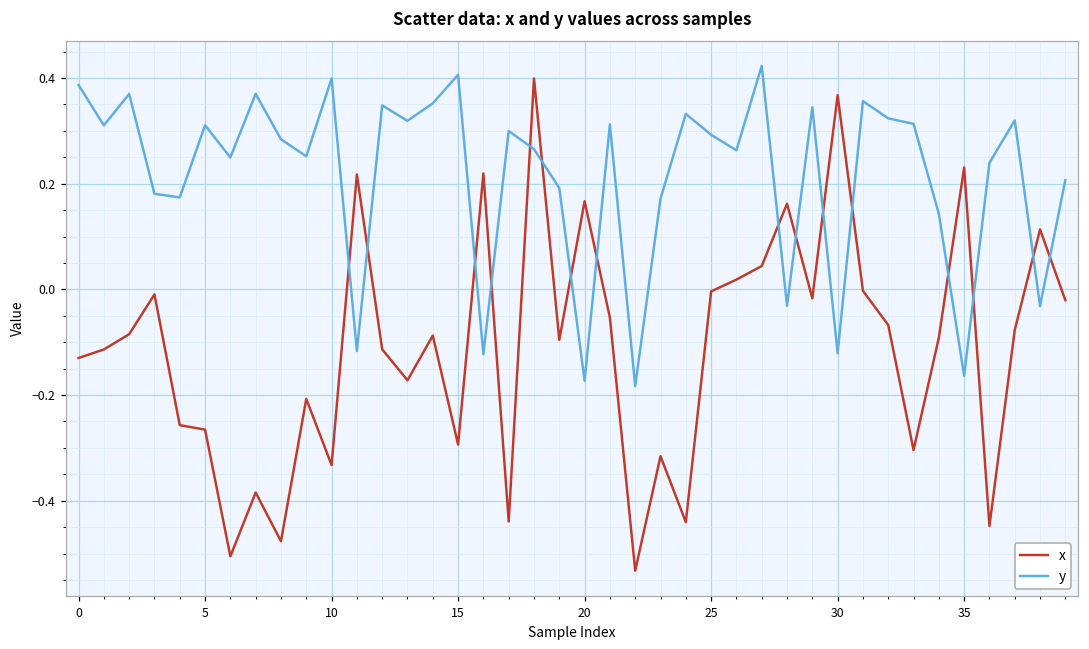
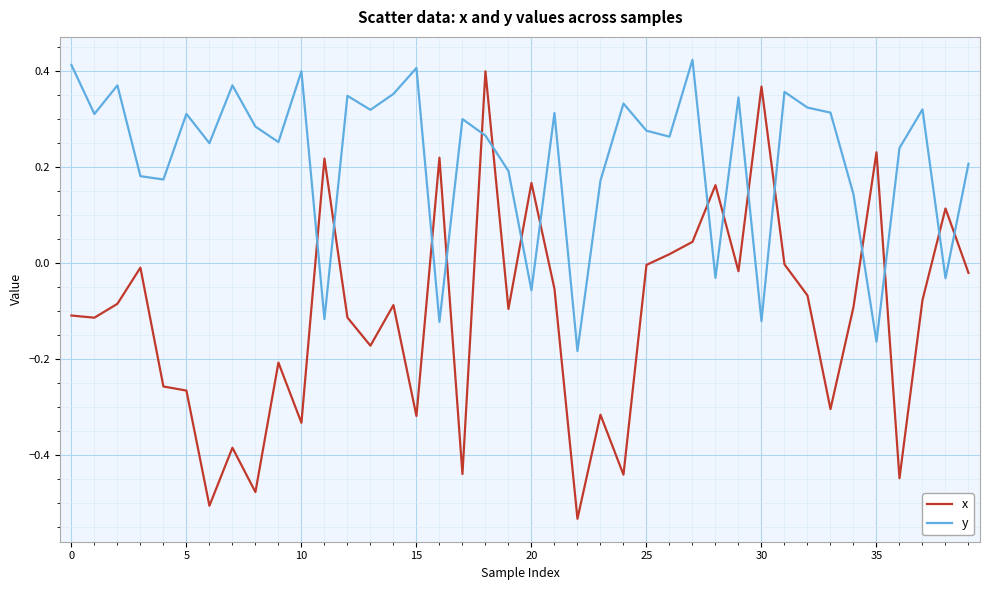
  {
    "x": {
-     "0": -0.13,
+     "0": -0.11,
      "5": -0.27,
      "10": -0.33,
-     "15": -0.29,
+     "15": -0.32,
      "20": 0.17,
      "25": 0.00,
      "30": 0.37,
      "35": 0.23
    },
    "y": {
-     "0": 0.39,
+     "0": 0.41,
      "5": 0.31,
      "10": 0.40,
      "15": 0.41,
-     "20": -0.17,
-     "25": 0.29,
+     "20": -0.06,
+     "25": 0.28,
      "30": -0.12,
      "35": -0.16
    }
  }
